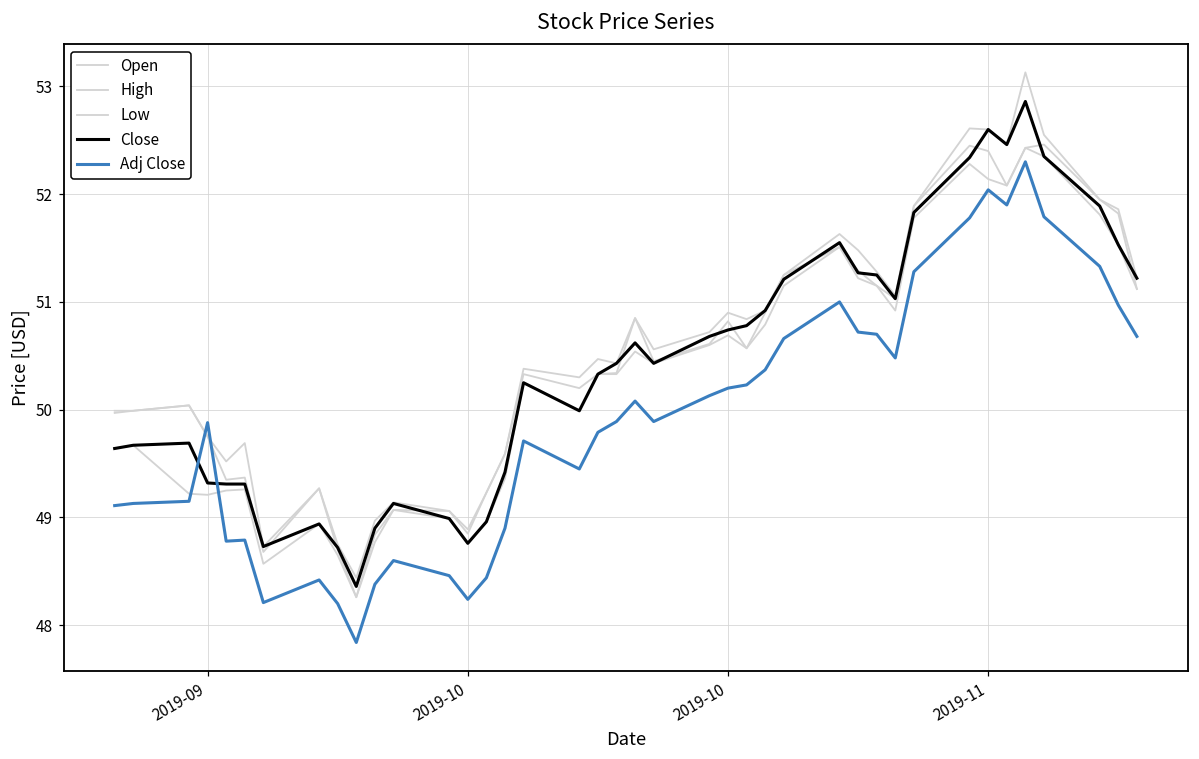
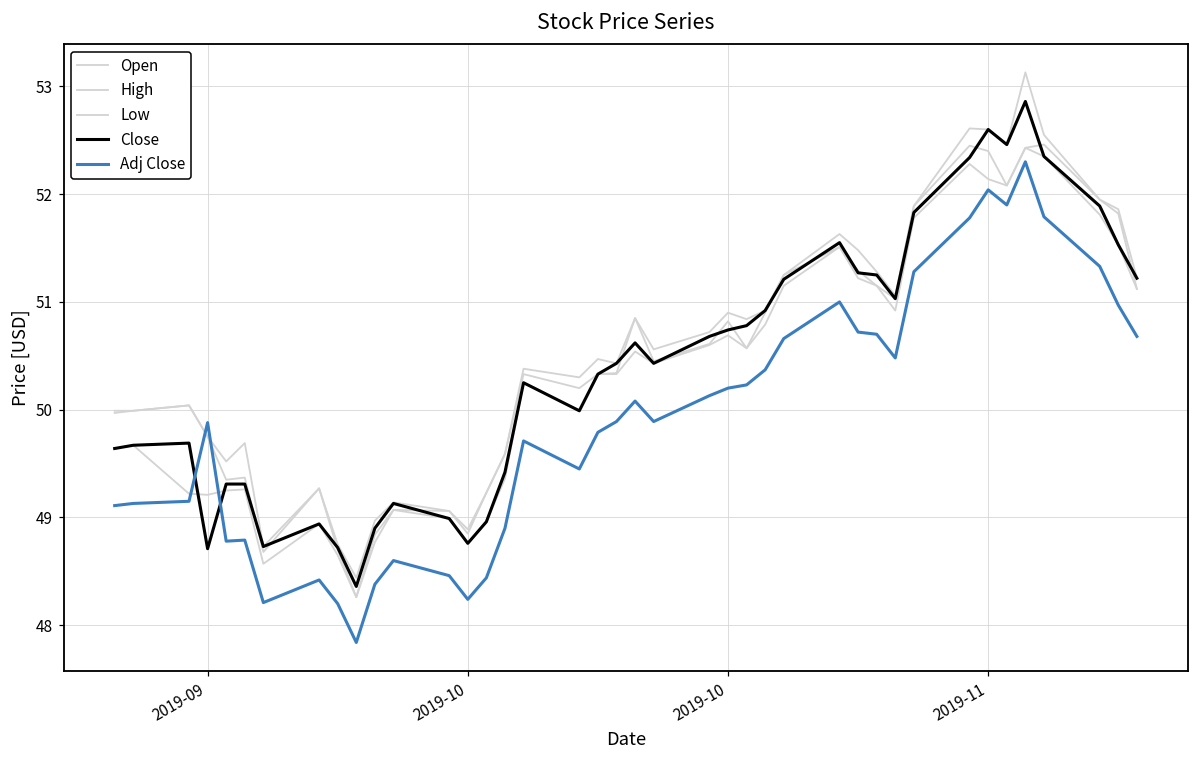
  {
    "Close": {
-     "2019-09": 49.3
+     "2019-09": 48.7
    },
    "Adj Close": {
      "2019-09": 49.9,
      "2019-11": 52.0
    }
  }
